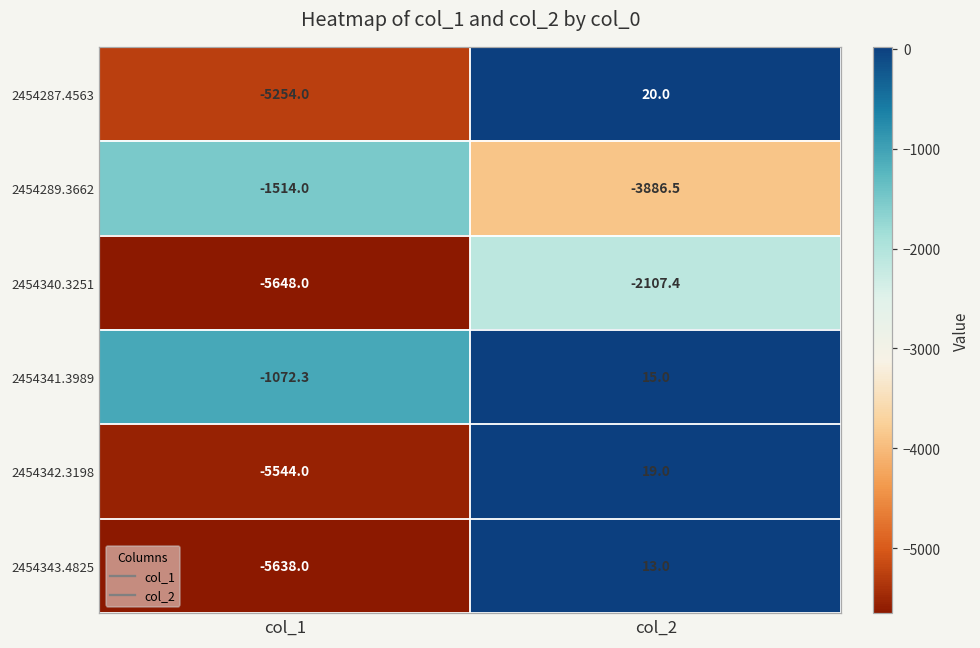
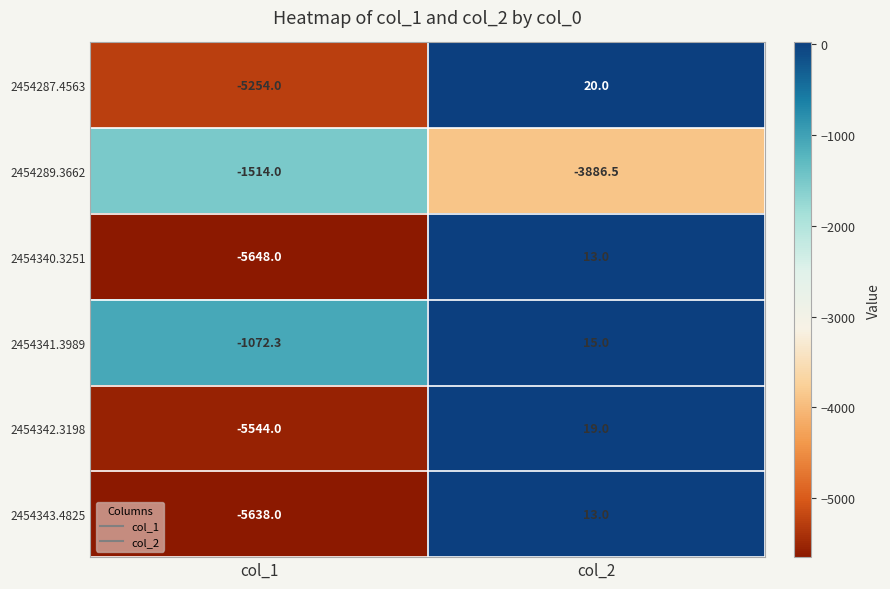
  {
    "2454287.4563": {
      "col_1": -5254.0,
      "col_2": 20.0
    },
    "2454289.3662": {
      "col_1": -1514.0,
      "col_2": -3886.5
    },
    "2454340.3251": {
      "col_1": -5648.0,
-     "col_2": -2107.4
+     "col_2": 13.0
    },
    "2454341.3989": {
      "col_1": -1072.3,
      "col_2": 15.0
    },
    "2454342.3198": {
      "col_1": -5544.0,
      "col_2": 19.0
    },
    "2454343.4825": {
      "col_1": -5638.0,
      "col_2": 13.0
    }
  }
